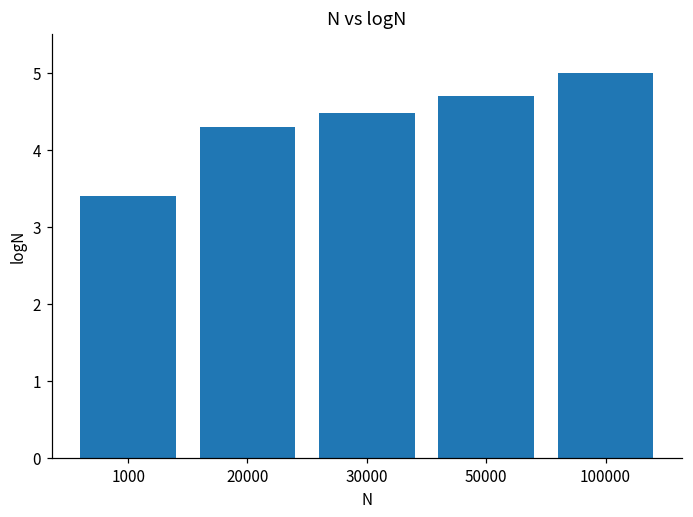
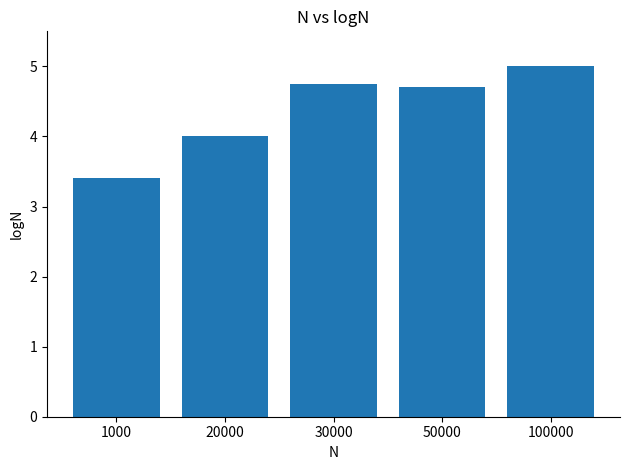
  {
    "1000": 3.4,
-   "20000": 4.3,
-   "30000": 4.5,
+   "20000": 4.0,
+   "30000": 4.7,
    "50000": 4.7,
    "100000": 5.0
  }
